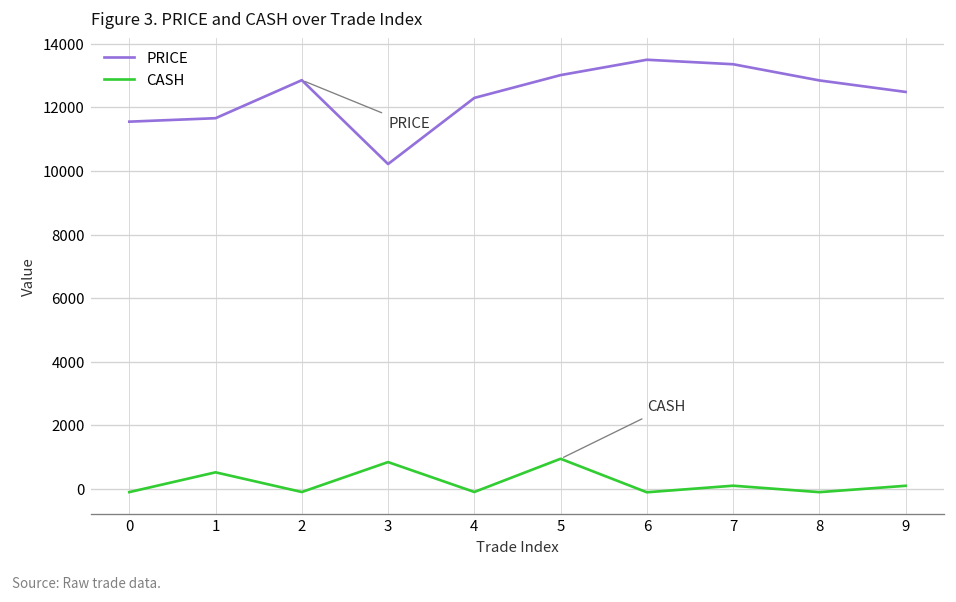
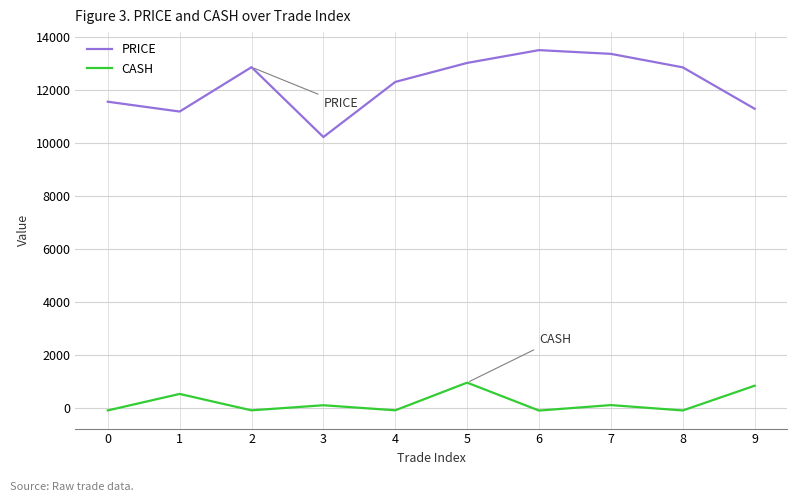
  {
    "PRICE": {
      "0": 11600,
-     "1": 11700,
+     "1": 11200,
      "2": 12900,
      "3": 10200,
      "4": 12300,
      "5": 13000,
      "6": 13500,
      "7": 13400,
      "8": 12900,
-     "9": 12500
+     "9": 11300
    },
    "CASH": {
      "0": -100,
      "1": 500,
      "2": -100,
-     "3": 800,
+     "3": 100,
      "4": -100,
      "5": 900,
      "6": -100,
      "7": 100,
      "8": -100,
-     "9": 100
+     "9": 800
    }
  }
